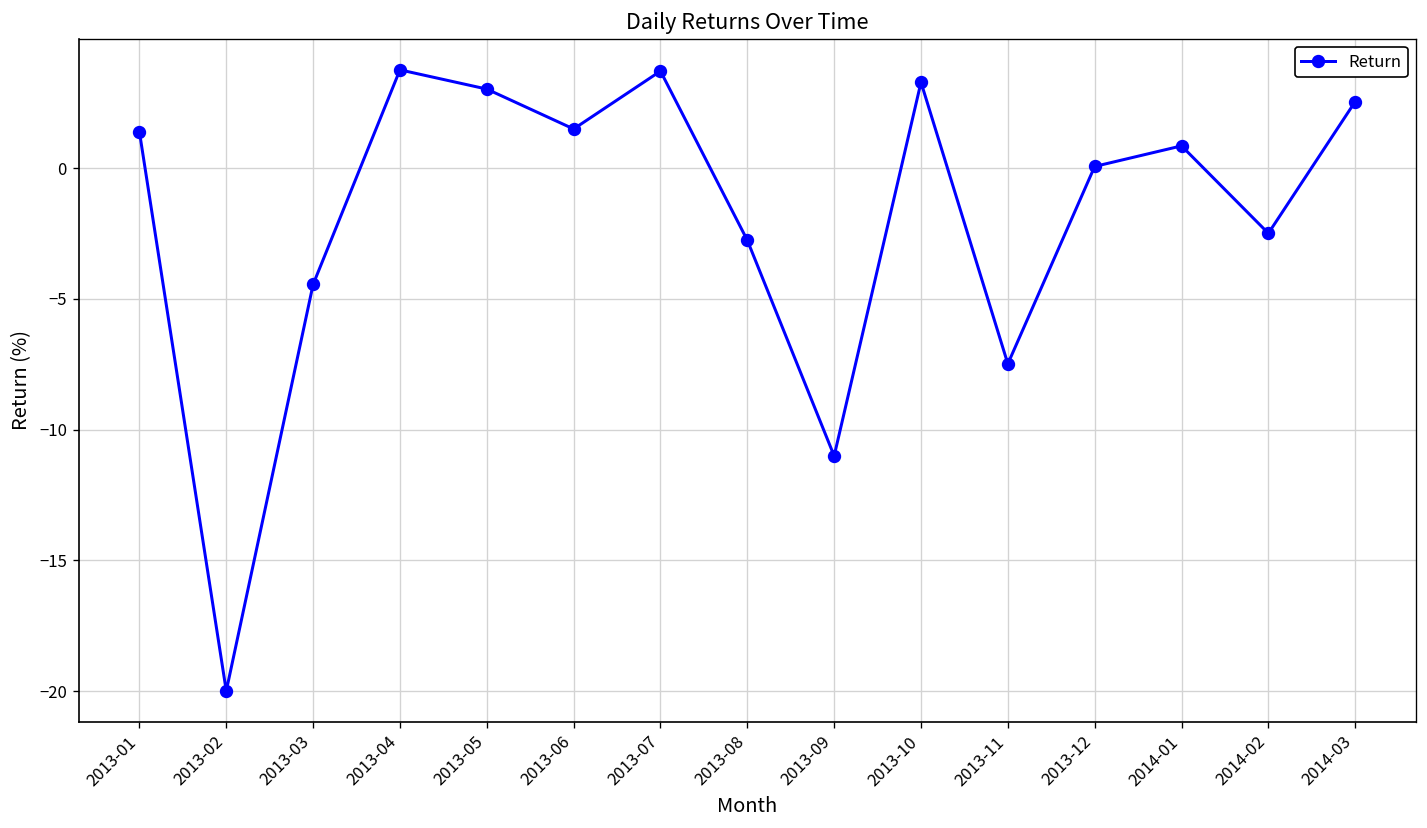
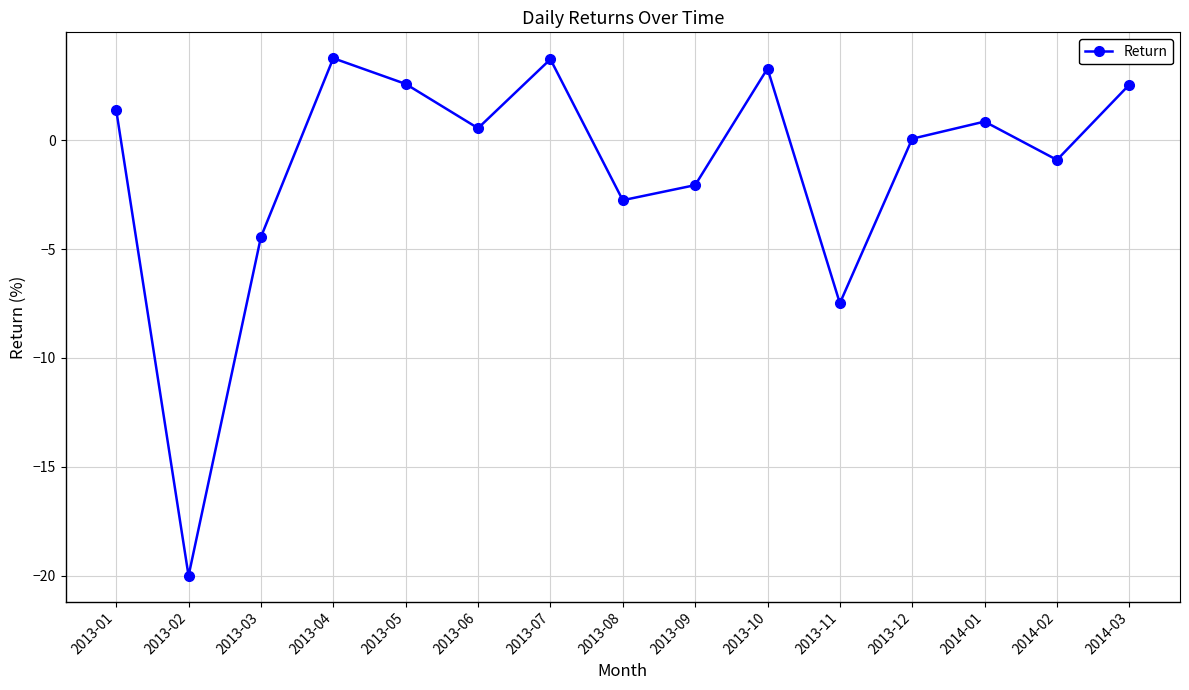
  {
    "2013-01": 1.4,
    "2013-02": -20.0,
    "2013-03": -4.5,
    "2013-04": 3.8,
-   "2013-05": 3.0,
-   "2013-06": 1.5,
+   "2013-05": 2.6,
+   "2013-06": 0.5,
    "2013-07": 3.7,
    "2013-08": -2.8,
-   "2013-09": -11.0,
+   "2013-09": -2.1,
    "2013-10": 3.3,
    "2013-11": -7.5,
    "2013-12": 0.1,
    "2014-01": 0.8,
-   "2014-02": -2.5,
+   "2014-02": -0.9,
    "2014-03": 2.5
  }
